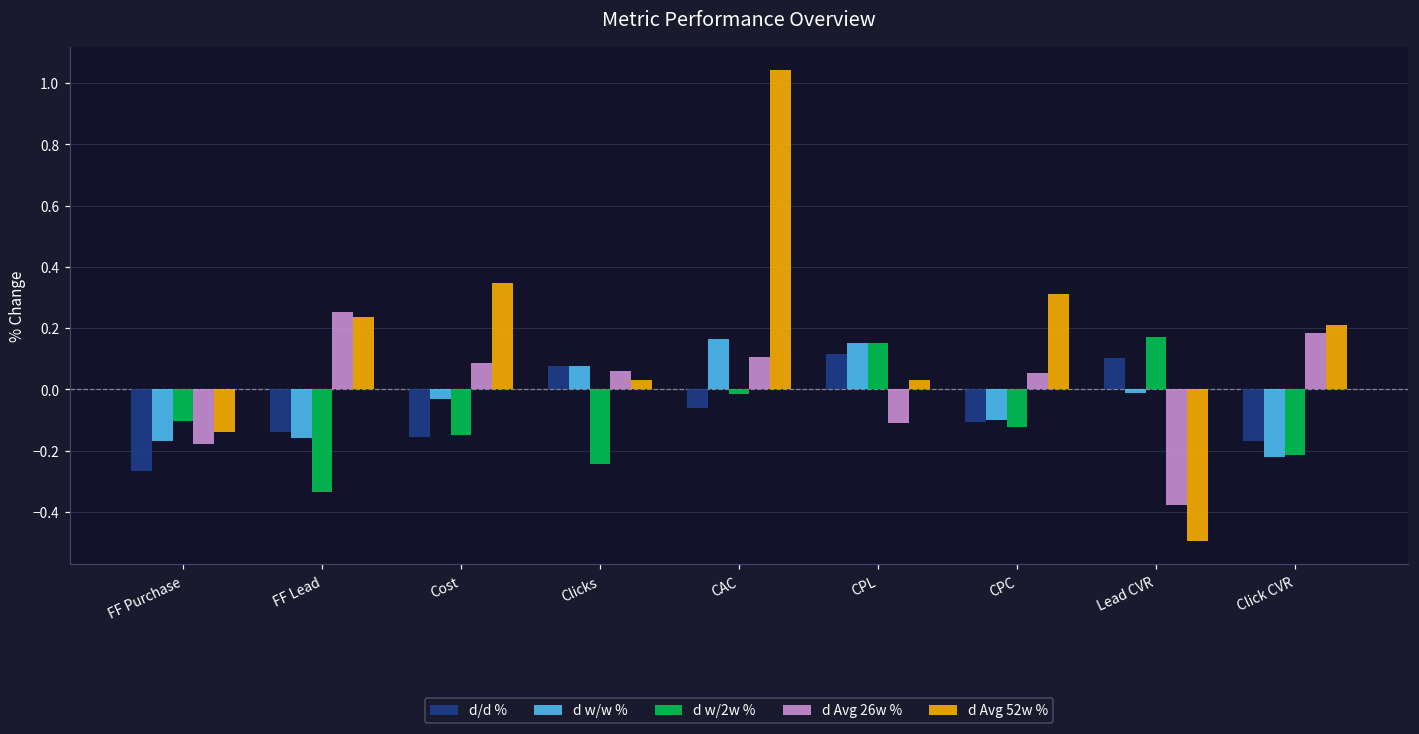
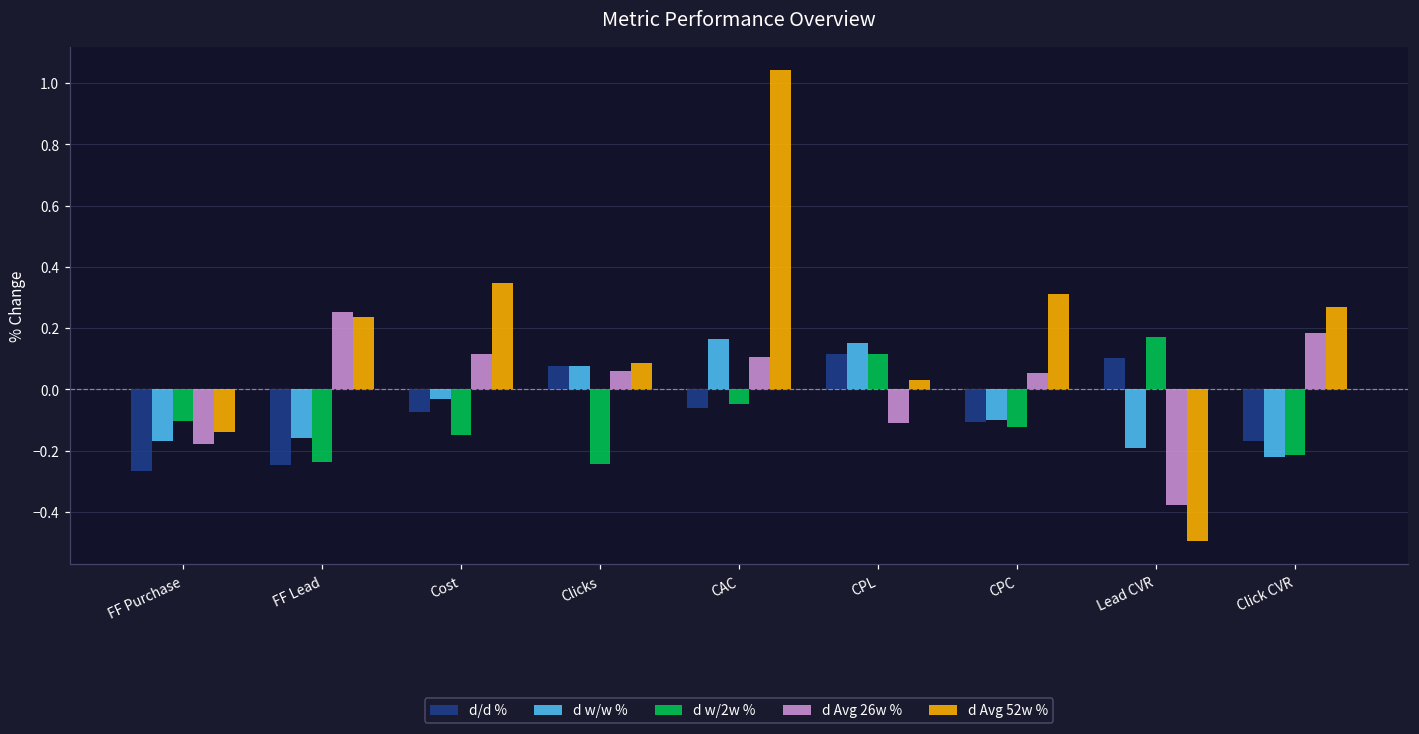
  {
    "d/d %": {
      "FF Purchase": -0.27,
-     "FF Lead": -0.14,
-     "Cost": -0.16,
+     "FF Lead": -0.25,
+     "Cost": -0.08,
      "Clicks": 0.08,
      "CAC": -0.06,
      "CPL": 0.12,
      "CPC": -0.11,
      "Lead CVR": 0.10,
      "Click CVR": -0.17
    },
    "d w/w %": {
      "FF Purchase": -0.17,
      "FF Lead": -0.16,
      "Cost": -0.03,
      "Clicks": 0.08,
      "CAC": 0.17,
      "CPL": 0.15,
      "CPC": -0.10,
-     "Lead CVR": -0.01,
+     "Lead CVR": -0.19,
      "Click CVR": -0.22
    },
    "d w/2w %": {
      "FF Purchase": -0.10,
-     "FF Lead": -0.33,
+     "FF Lead": -0.24,
      "Cost": -0.15,
      "Clicks": -0.24,
-     "CAC": -0.01,
-     "CPL": 0.15,
+     "CAC": -0.05,
+     "CPL": 0.12,
      "CPC": -0.12,
      "Lead CVR": 0.17,
      "Click CVR": -0.21
    },
    "d Avg 26w %": {
      "FF Purchase": -0.18,
      "FF Lead": 0.25,
-     "Cost": 0.08,
+     "Cost": 0.11,
      "Clicks": 0.06,
      "CAC": 0.11,
      "CPL": -0.11,
      "CPC": 0.05,
      "Lead CVR": -0.38,
      "Click CVR": 0.18
    },
    "d Avg 52w %": {
      "FF Purchase": -0.14,
      "FF Lead": 0.24,
      "Cost": 0.35,
-     "Clicks": 0.03,
+     "Clicks": 0.09,
      "CAC": 1.04,
      "CPL": 0.03,
      "CPC": 0.31,
      "Lead CVR": -0.49,
-     "Click CVR": 0.21
+     "Click CVR": 0.27
    }
  }
